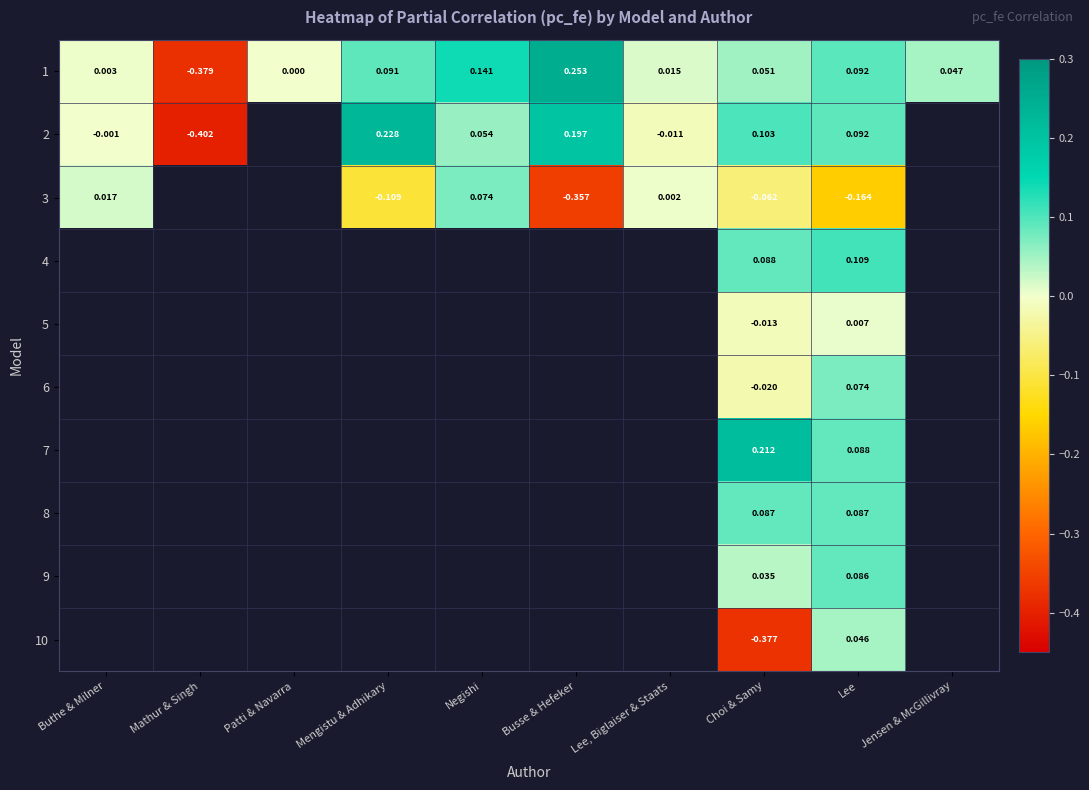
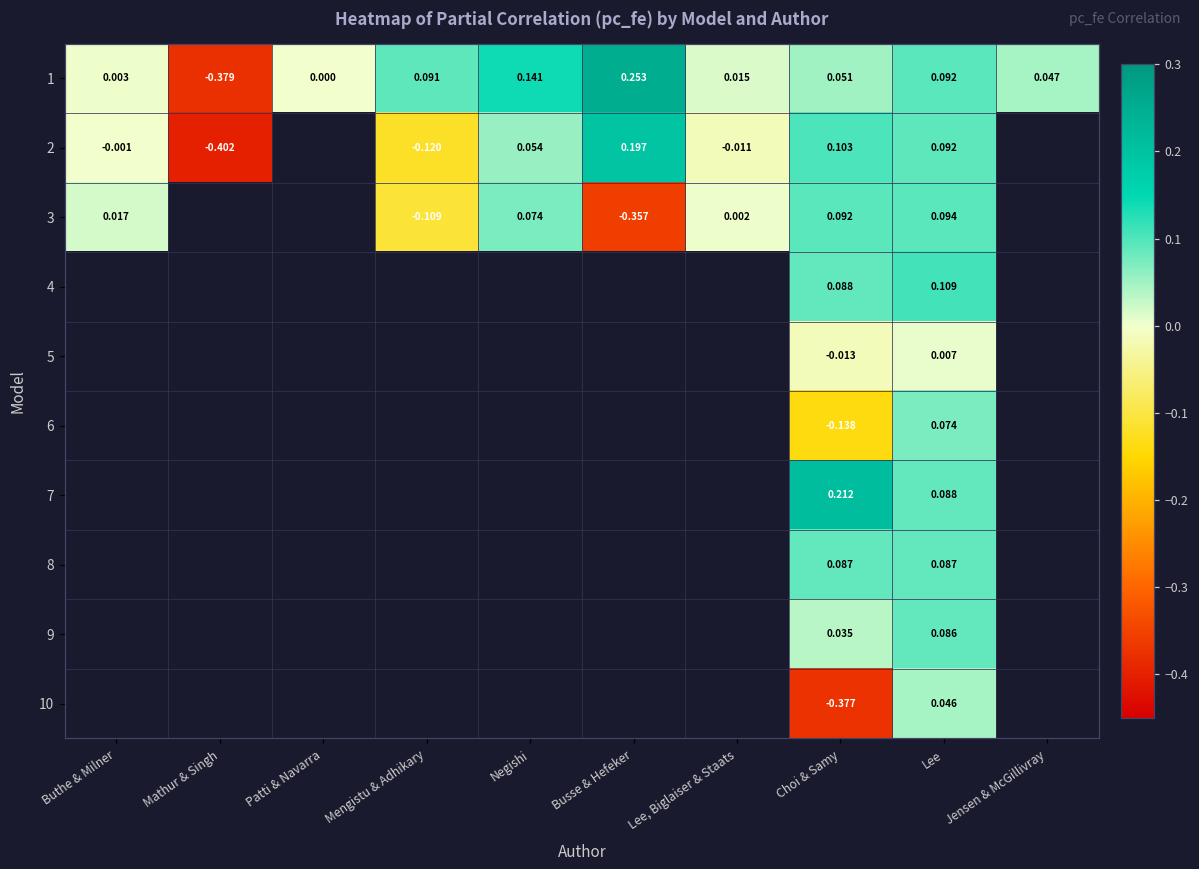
  {
    "1": {
      "Buthe & Milner": 0.003,
      "Mathur & Singh": -0.379,
      "Patti & Navarra": 0.000,
      "Mengistu & Adhikary": 0.091,
      "Negishi": 0.141,
      "Busse & Hefeker": 0.253,
      "Lee, Biglaiser & Staats": 0.015,
      "Choi & Samy": 0.051,
      "Lee": 0.092,
      "Jensen & McGillivray": 0.047
    },
    "2": {
      "Buthe & Milner": -0.001,
      "Mathur & Singh": -0.402,
-     "Mengistu & Adhikary": 0.228,
+     "Mengistu & Adhikary": -0.120,
      "Negishi": 0.054,
      "Busse & Hefeker": 0.197,
      "Lee, Biglaiser & Staats": -0.011,
      "Choi & Samy": 0.103,
      "Lee": 0.092
    },
    "3": {
      "Buthe & Milner": 0.017,
      "Mengistu & Adhikary": -0.109,
      "Negishi": 0.074,
      "Busse & Hefeker": -0.357,
      "Lee, Biglaiser & Staats": 0.002,
-     "Choi & Samy": -0.062,
-     "Lee": -0.164
+     "Choi & Samy": 0.092,
+     "Lee": 0.094
    },
    "4": {
      "Choi & Samy": 0.088,
      "Lee": 0.109
    },
    "5": {
      "Choi & Samy": -0.013,
      "Lee": 0.007
    },
    "6": {
-     "Choi & Samy": -0.020,
+     "Choi & Samy": -0.138,
      "Lee": 0.074
    },
    "7": {
      "Choi & Samy": 0.212,
      "Lee": 0.088
    },
    "8": {
      "Choi & Samy": 0.087,
      "Lee": 0.087
    },
    "9": {
      "Choi & Samy": 0.035,
      "Lee": 0.086
    },
    "10": {
      "Choi & Samy": -0.377,
      "Lee": 0.046
    }
  }
